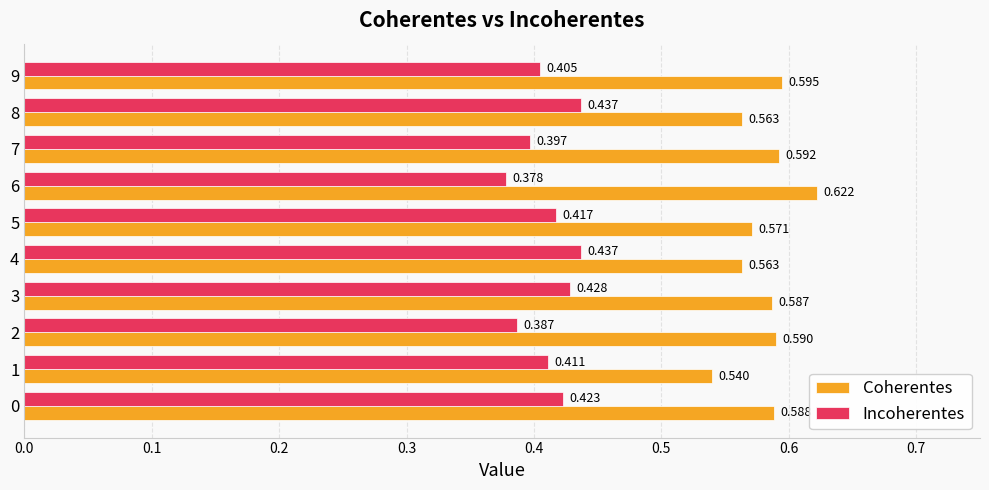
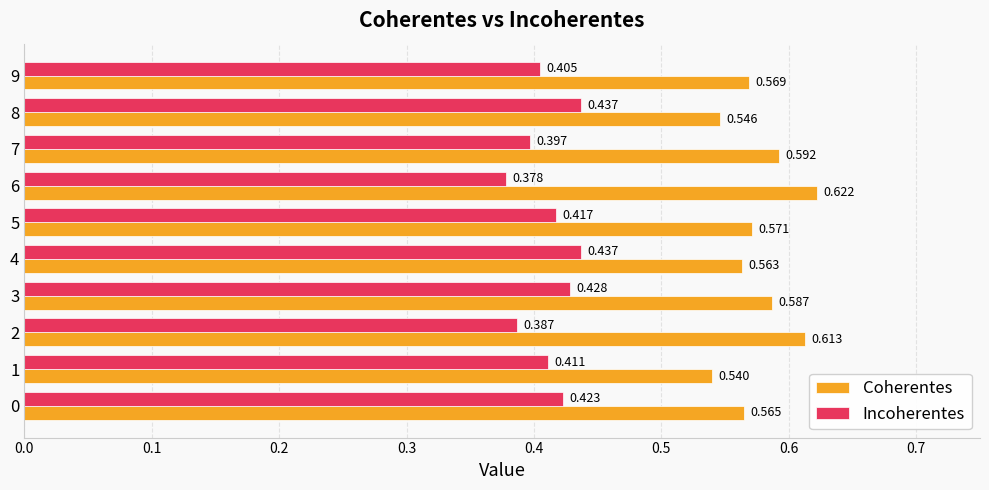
  {
    "Coherentes": {
-     "9": 0.595,
-     "8": 0.563,
+     "9": 0.569,
+     "8": 0.546,
      "7": 0.592,
      "6": 0.622,
      "5": 0.571,
      "4": 0.563,
      "3": 0.587,
-     "2": 0.590,
+     "2": 0.613,
      "1": 0.540,
-     "0": 0.588
+     "0": 0.565
    },
    "Incoherentes": {
      "9": 0.405,
      "8": 0.437,
      "7": 0.397,
      "6": 0.378,
      "5": 0.417,
      "4": 0.437,
      "3": 0.428,
      "2": 0.387,
      "1": 0.411,
      "0": 0.423
    }
  }
